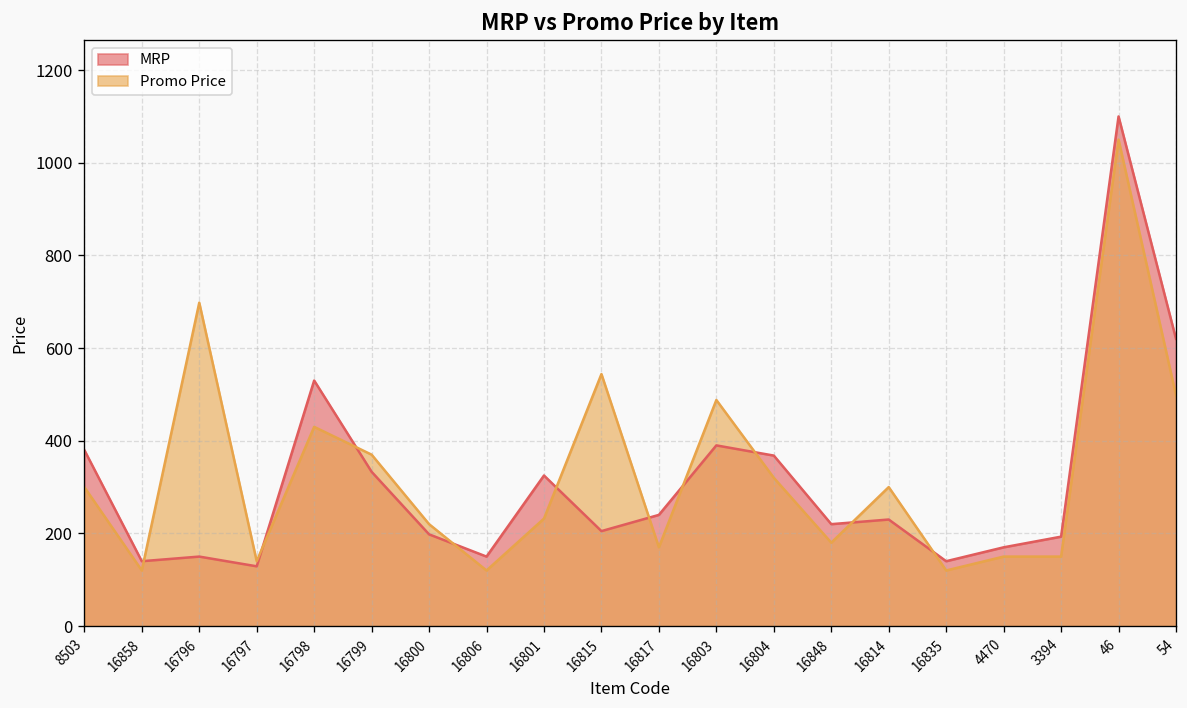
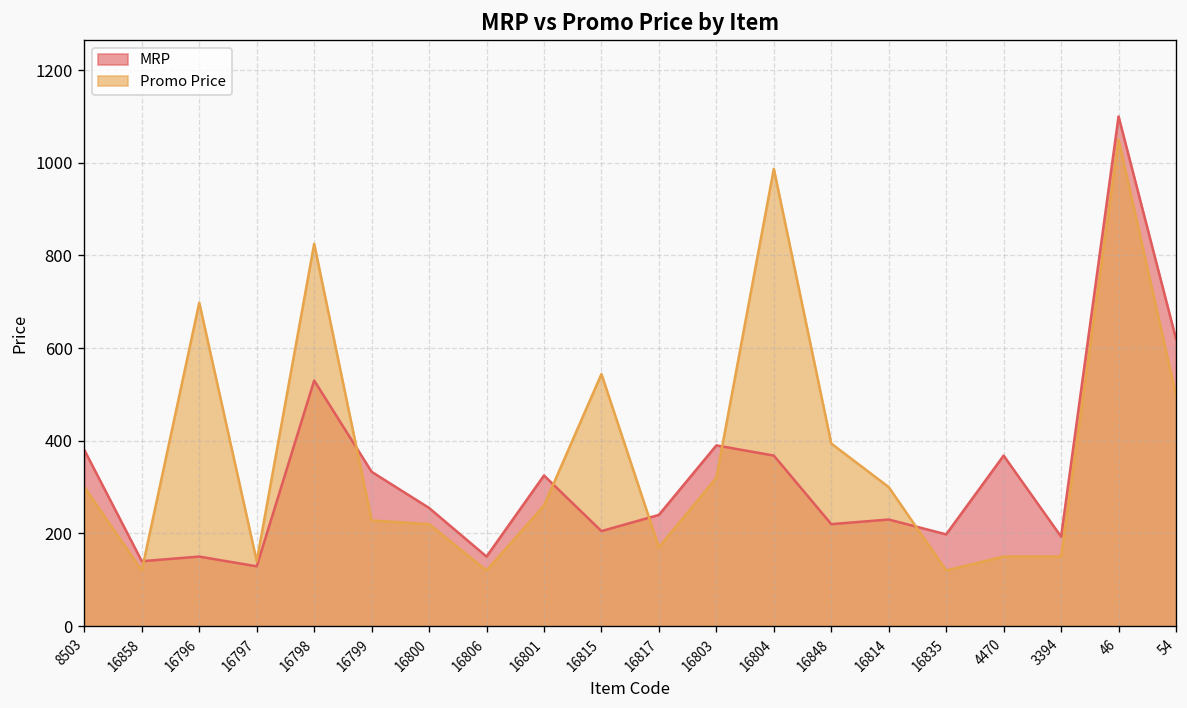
  {
    "MRP": {
      "8503": 380,
      "16858": 140,
      "16796": 150,
      "16797": 130,
      "16798": 530,
      "16799": 330,
-     "16800": 200,
+     "16800": 260,
      "16806": 150,
      "16801": 330,
      "16815": 210,
      "16817": 240,
      "16803": 390,
      "16804": 370,
      "16848": 220,
      "16814": 230,
-     "16835": 140,
-     "4470": 170,
+     "16835": 200,
+     "4470": 370,
      "3394": 190,
      "46": 1100,
      "54": 620
    },
    "Promo Price": {
      "8503": 300,
      "16858": 120,
      "16796": 700,
      "16797": 140,
-     "16798": 430,
-     "16799": 370,
+     "16798": 830,
+     "16799": 230,
      "16800": 220,
      "16806": 120,
-     "16801": 230,
+     "16801": 260,
      "16815": 540,
      "16817": 170,
-     "16803": 490,
-     "16804": 320,
-     "16848": 180,
+     "16803": 320,
+     "16804": 990,
+     "16848": 390,
      "16814": 300,
      "16835": 120,
      "4470": 150,
      "3394": 150,
      "46": 1050,
      "54": 500
    }
  }
